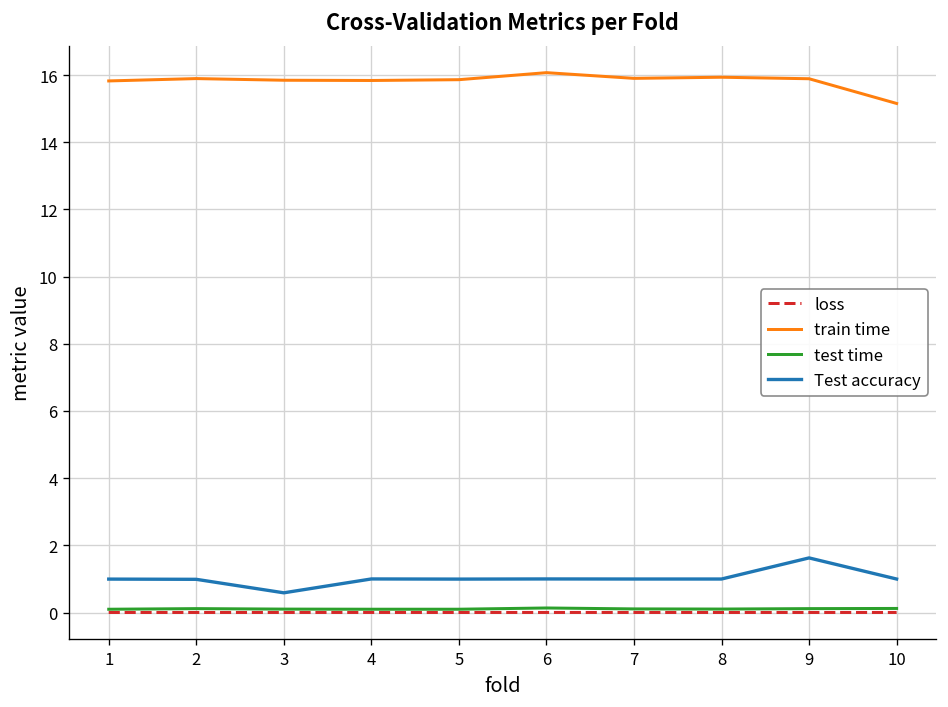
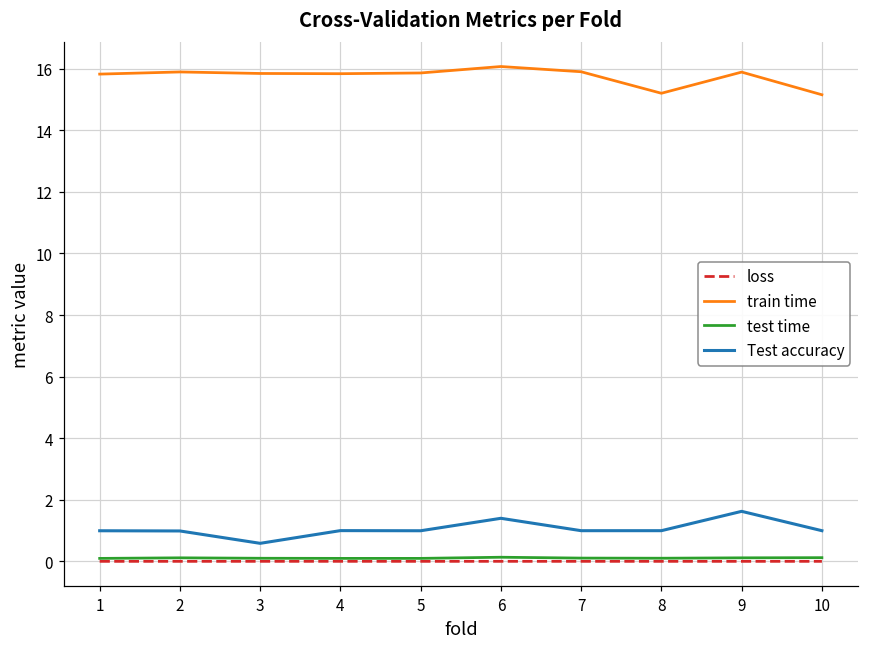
  {
    "loss": {
      "1": 0.0,
      "2": 0.0,
      "3": 0.0,
      "4": 0.0,
      "5": 0.0,
      "6": 0.0,
      "7": 0.0,
      "8": 0.0,
      "9": 0.0,
      "10": 0.0
    },
    "train time": {
      "1": 15.8,
      "2": 15.9,
      "3": 15.8,
      "4": 15.8,
      "5": 15.9,
      "6": 16.1,
      "7": 15.9,
-     "8": 15.9,
+     "8": 15.2,
      "9": 15.9,
      "10": 15.2
    },
    "test time": {
      "1": 0.1,
      "2": 0.1,
      "3": 0.1,
      "4": 0.1,
      "5": 0.1,
      "6": 0.1,
      "7": 0.1,
      "8": 0.1,
      "9": 0.1,
      "10": 0.1
    },
    "Test accuracy": {
      "1": 1.0,
      "2": 1.0,
      "3": 0.6,
      "4": 1.0,
      "5": 1.0,
-     "6": 1.0,
+     "6": 1.4,
      "7": 1.0,
      "8": 1.0,
      "9": 1.6,
      "10": 1.0
    }
  }
